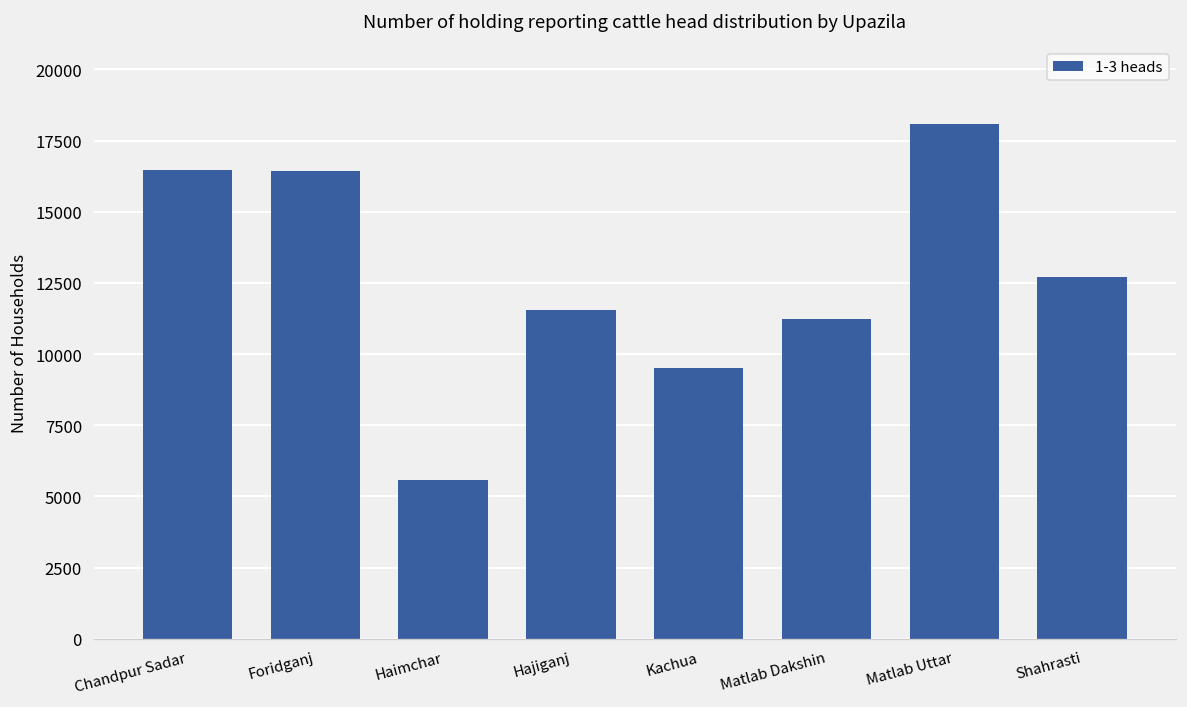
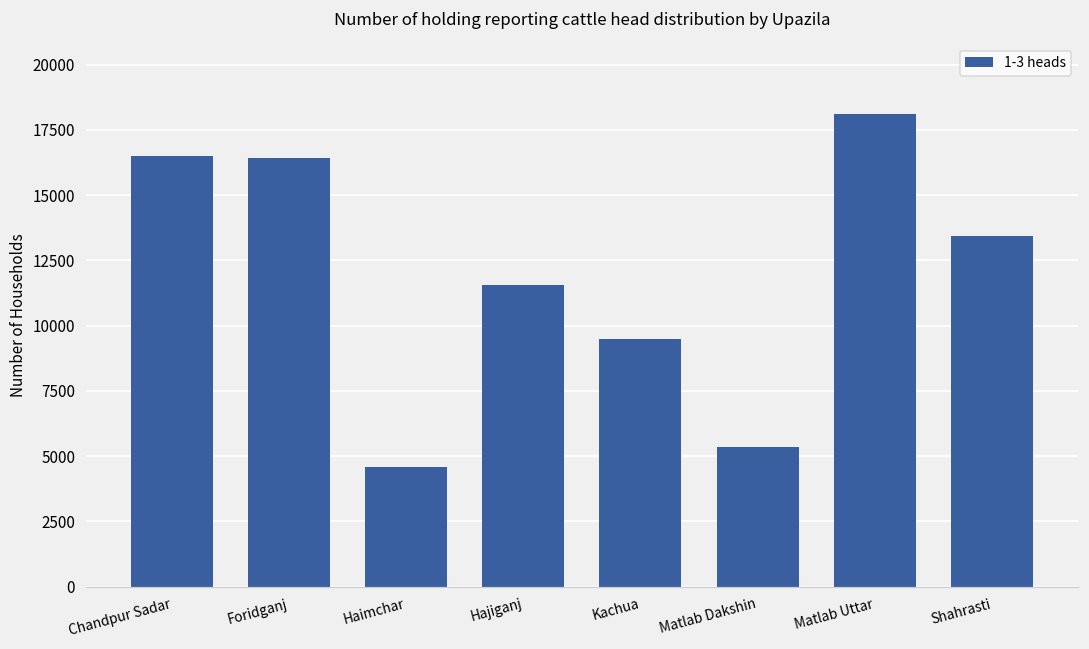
  {
    "Chandpur Sadar": 16500,
    "Foridganj": 16400,
-   "Haimchar": 5600,
+   "Haimchar": 4600,
    "Hajiganj": 11600,
    "Kachua": 9500,
-   "Matlab Dakshin": 11200,
+   "Matlab Dakshin": 5300,
    "Matlab Uttar": 18100,
-   "Shahrasti": 12700
+   "Shahrasti": 13500
  }
